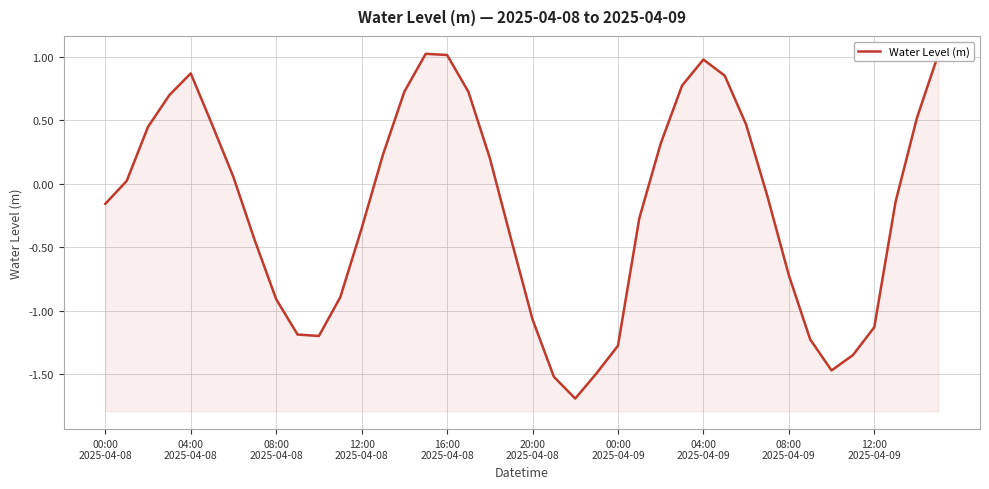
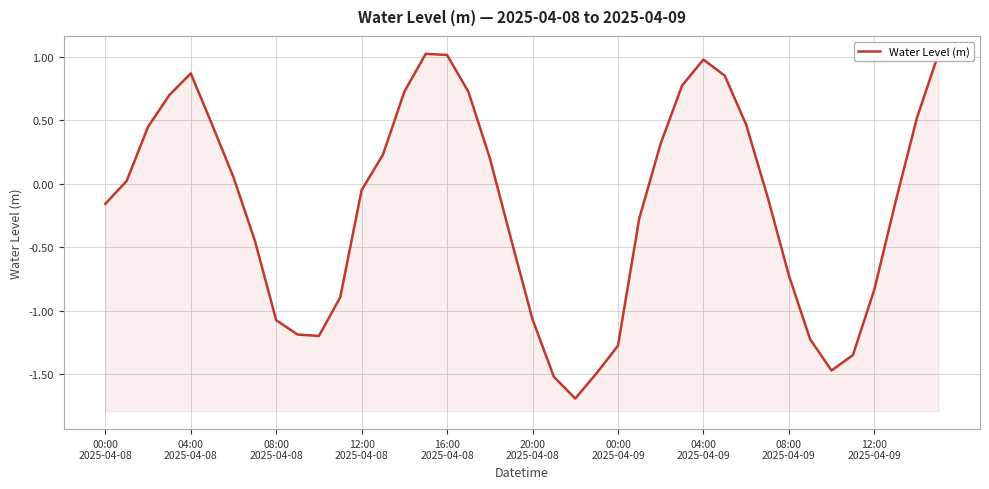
  {
    "00:00 2025-04-08": -0.16,
    "04:00 2025-04-08": 0.87,
-   "08:00 2025-04-08": -0.91,
-   "12:00 2025-04-08": -0.35,
+   "08:00 2025-04-08": -1.07,
+   "12:00 2025-04-08": -0.05,
    "16:00 2025-04-08": 1.02,
    "20:00 2025-04-08": -1.07,
    "00:00 2025-04-09": -1.28,
    "04:00 2025-04-09": 0.98,
    "08:00 2025-04-09": -0.72,
-   "12:00 2025-04-09": -1.13
+   "12:00 2025-04-09": -0.84
  }
